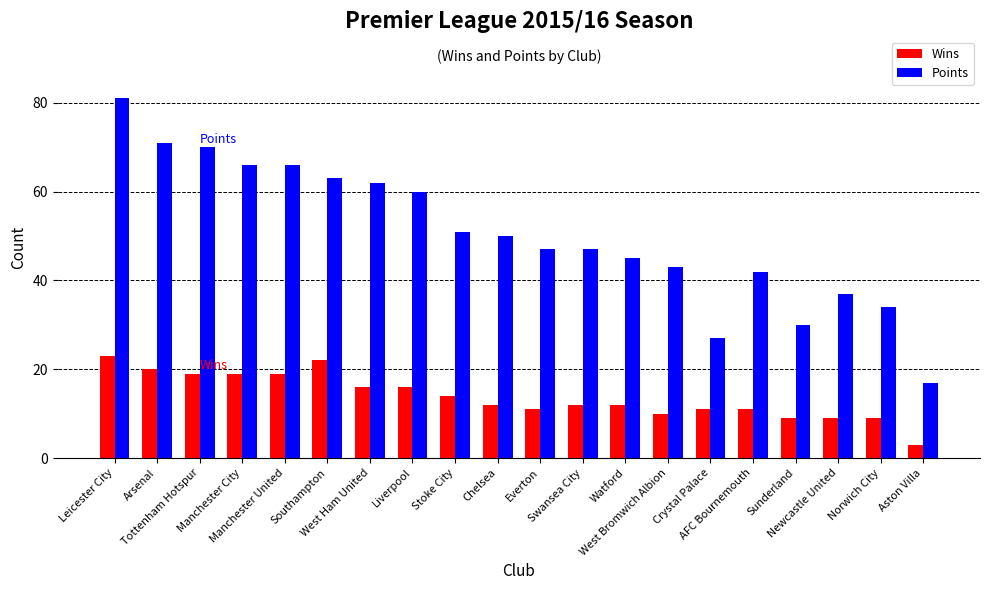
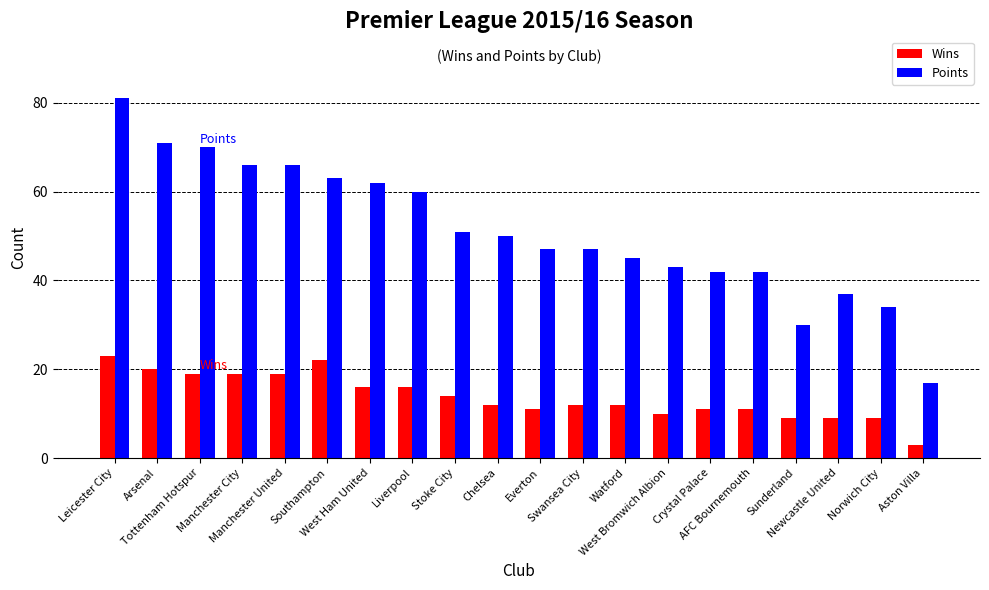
  {
    "Wins": {
      "Leicester City": 23,
      "Arsenal": 20,
      "Tottenham Hotspur": 19,
      "Manchester City": 19,
      "Manchester United": 19,
      "Southampton": 22,
      "West Ham United": 16,
      "Liverpool": 16,
      "Stoke City": 14,
      "Chelsea": 12,
      "Everton": 11,
      "Swansea City": 12,
      "Watford": 12,
      "West Bromwich Albion": 10,
      "Crystal Palace": 11,
      "AFC Bournemouth": 11,
      "Sunderland": 9,
      "Newcastle United": 9,
      "Norwich City": 9,
      "Aston Villa": 3
    },
    "Points": {
      "Leicester City": 81,
      "Arsenal": 71,
      "Tottenham Hotspur": 70,
      "Manchester City": 66,
      "Manchester United": 66,
      "Southampton": 63,
      "West Ham United": 62,
      "Liverpool": 60,
      "Stoke City": 51,
      "Chelsea": 50,
      "Everton": 47,
      "Swansea City": 47,
      "Watford": 45,
      "West Bromwich Albion": 43,
-     "Crystal Palace": 27,
+     "Crystal Palace": 42,
      "AFC Bournemouth": 42,
      "Sunderland": 30,
      "Newcastle United": 37,
      "Norwich City": 34,
      "Aston Villa": 17
    }
  }
